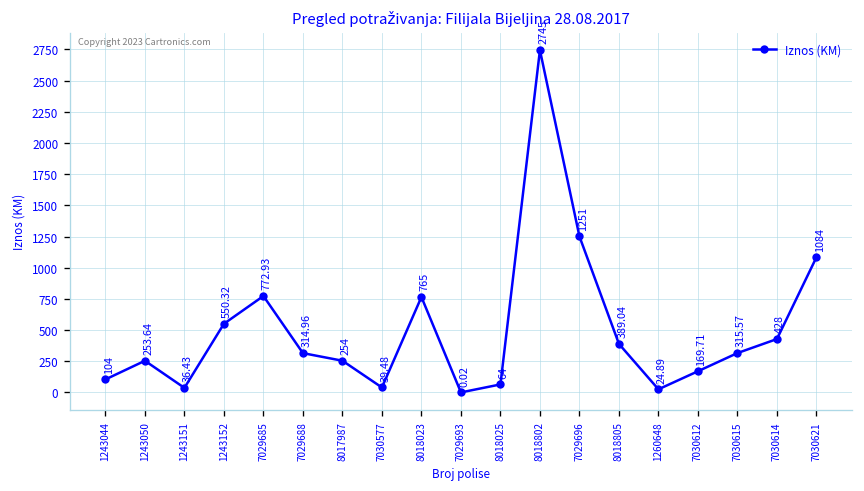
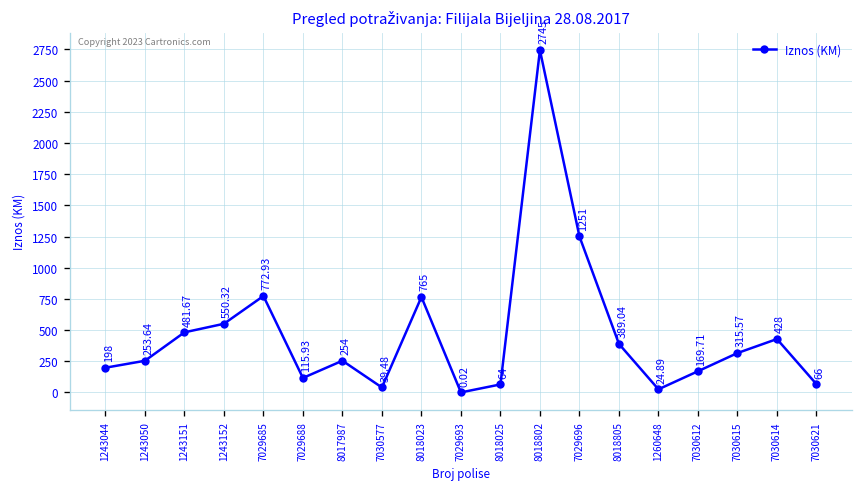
  {
-   "1243044": 104,
+   "1243044": 198,
    "1243050": 253.64,
-   "1243151": 36.43,
+   "1243151": 481.67,
    "1243152": 550.32,
    "7029685": 772.93,
-   "7029688": 314.96,
+   "7029688": 115.93,
    "8017987": 254,
    "7030577": 39.48,
    "8018023": 765,
    "7029693": 0.02,
    "8018025": 64,
    "8018802": 2745,
    "7029696": 1251,
    "8018805": 389.04,
    "1260648": 24.89,
    "7030612": 169.71,
    "7030615": 315.57,
    "7030614": 428,
-   "7030621": 1084
+   "7030621": 66
  }
